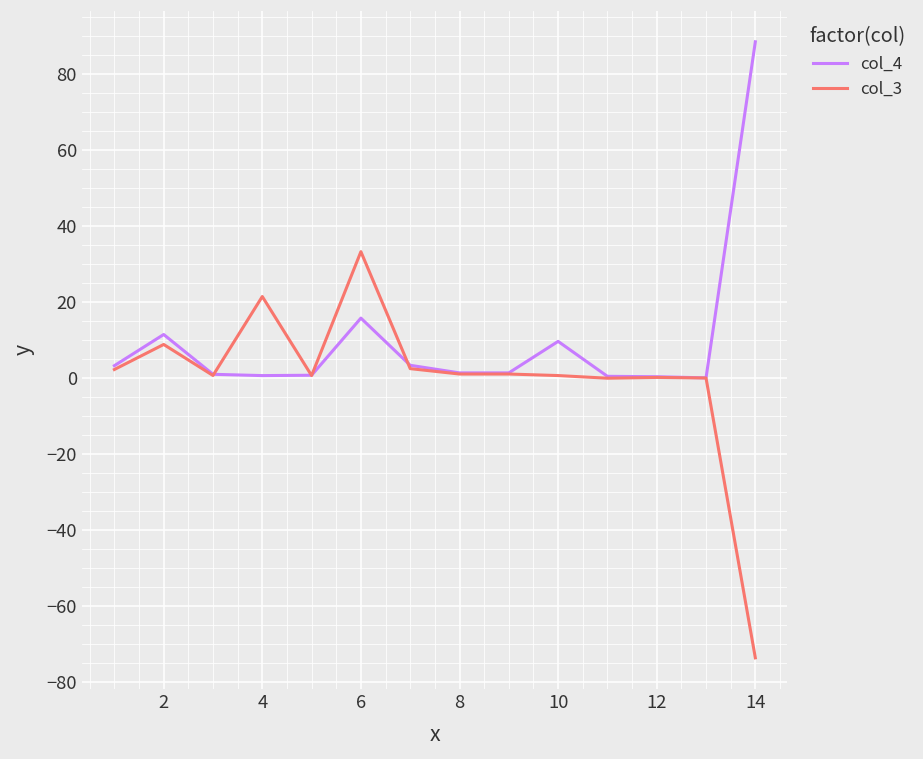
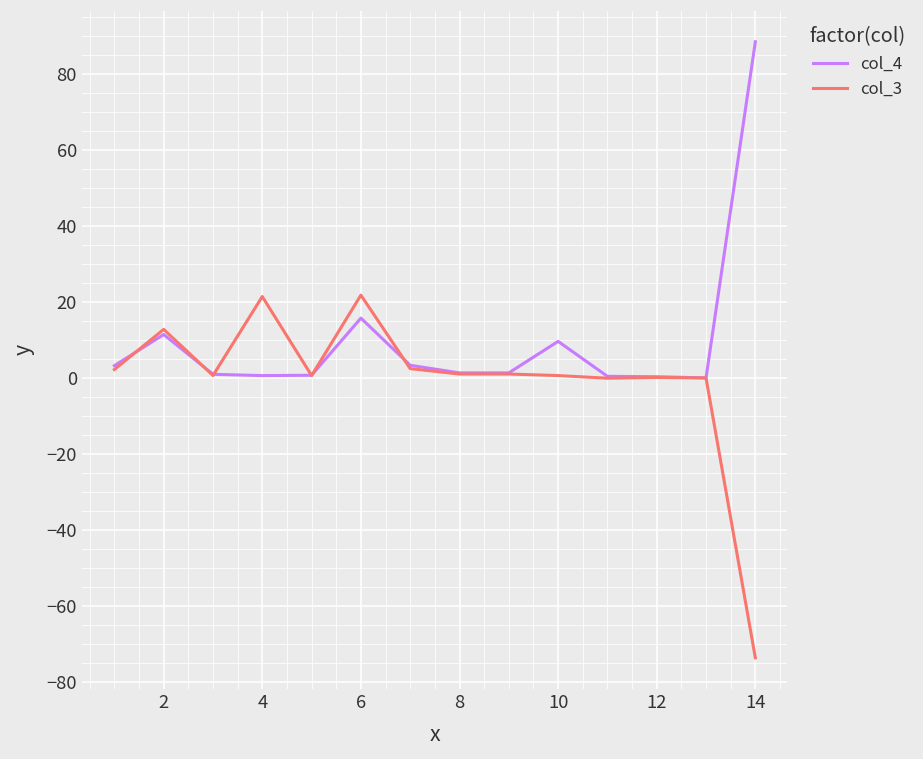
  {
    "col_4": {
      "2": 12,
      "4": 1,
      "6": 16,
      "10": 10,
      "14": 89
    },
    "col_3": {
-     "2": 9,
+     "2": 13,
      "4": 21,
-     "6": 33,
+     "6": 22,
      "10": 1,
      "14": -74
    }
  }
